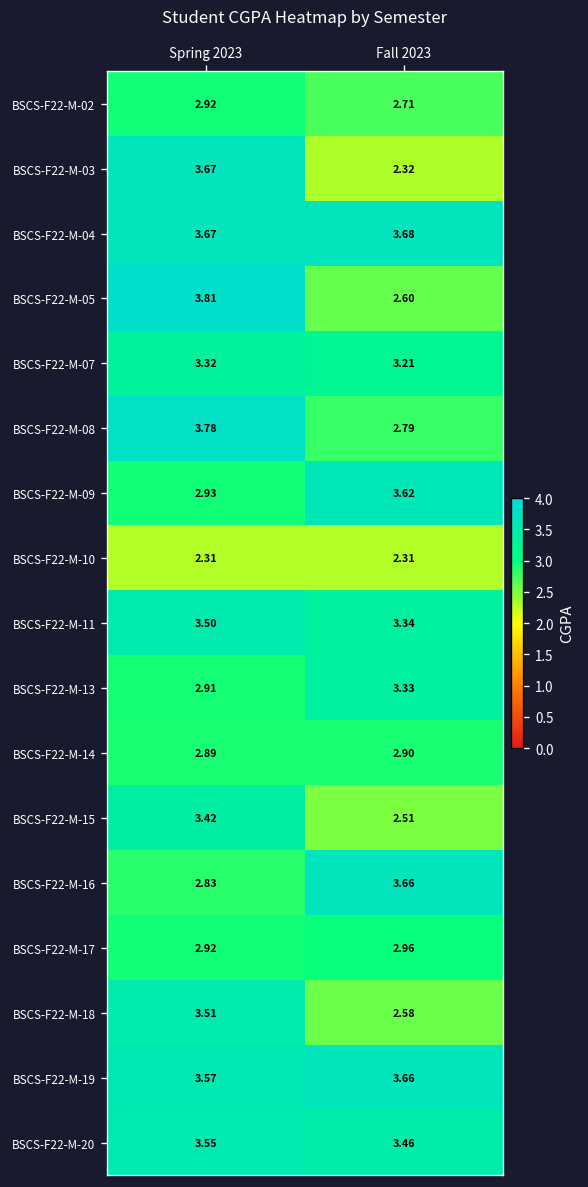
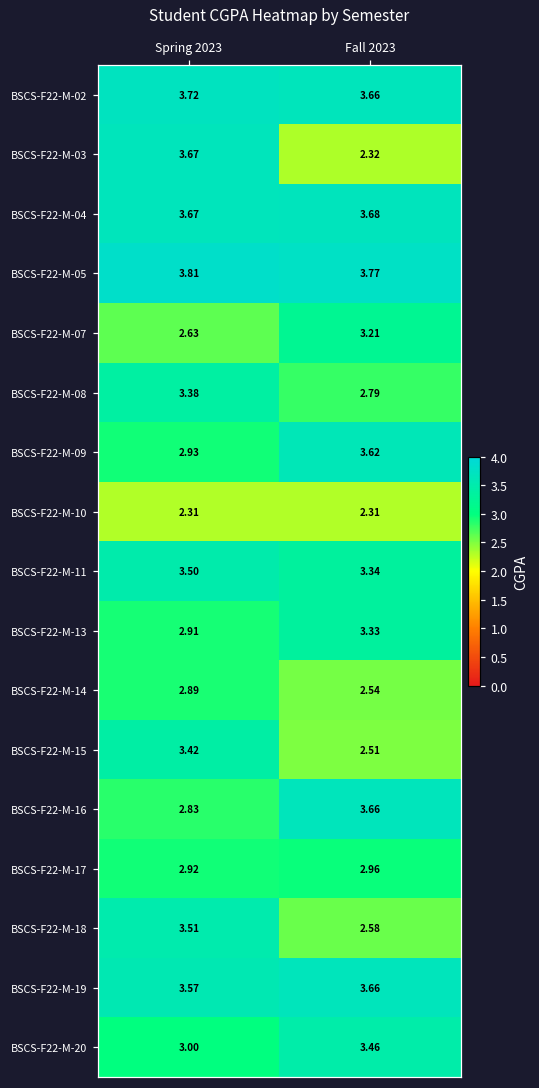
  {
    "BSCS-F22-M-02": {
-     "Spring 2023": 2.92,
-     "Fall 2023": 2.71
+     "Spring 2023": 3.72,
+     "Fall 2023": 3.66
    },
    "BSCS-F22-M-03": {
      "Spring 2023": 3.67,
      "Fall 2023": 2.32
    },
    "BSCS-F22-M-04": {
      "Spring 2023": 3.67,
      "Fall 2023": 3.68
    },
    "BSCS-F22-M-05": {
      "Spring 2023": 3.81,
-     "Fall 2023": 2.60
+     "Fall 2023": 3.77
    },
    "BSCS-F22-M-07": {
-     "Spring 2023": 3.32,
+     "Spring 2023": 2.63,
      "Fall 2023": 3.21
    },
    "BSCS-F22-M-08": {
-     "Spring 2023": 3.78,
+     "Spring 2023": 3.38,
      "Fall 2023": 2.79
    },
    "BSCS-F22-M-09": {
      "Spring 2023": 2.93,
      "Fall 2023": 3.62
    },
    "BSCS-F22-M-10": {
      "Spring 2023": 2.31,
      "Fall 2023": 2.31
    },
    "BSCS-F22-M-11": {
      "Spring 2023": 3.50,
      "Fall 2023": 3.34
    },
    "BSCS-F22-M-13": {
      "Spring 2023": 2.91,
      "Fall 2023": 3.33
    },
    "BSCS-F22-M-14": {
      "Spring 2023": 2.89,
-     "Fall 2023": 2.90
+     "Fall 2023": 2.54
    },
    "BSCS-F22-M-15": {
      "Spring 2023": 3.42,
      "Fall 2023": 2.51
    },
    "BSCS-F22-M-16": {
      "Spring 2023": 2.83,
      "Fall 2023": 3.66
    },
    "BSCS-F22-M-17": {
      "Spring 2023": 2.92,
      "Fall 2023": 2.96
    },
    "BSCS-F22-M-18": {
      "Spring 2023": 3.51,
      "Fall 2023": 2.58
    },
    "BSCS-F22-M-19": {
      "Spring 2023": 3.57,
      "Fall 2023": 3.66
    },
    "BSCS-F22-M-20": {
-     "Spring 2023": 3.55,
+     "Spring 2023": 3.00,
      "Fall 2023": 3.46
    }
  }
